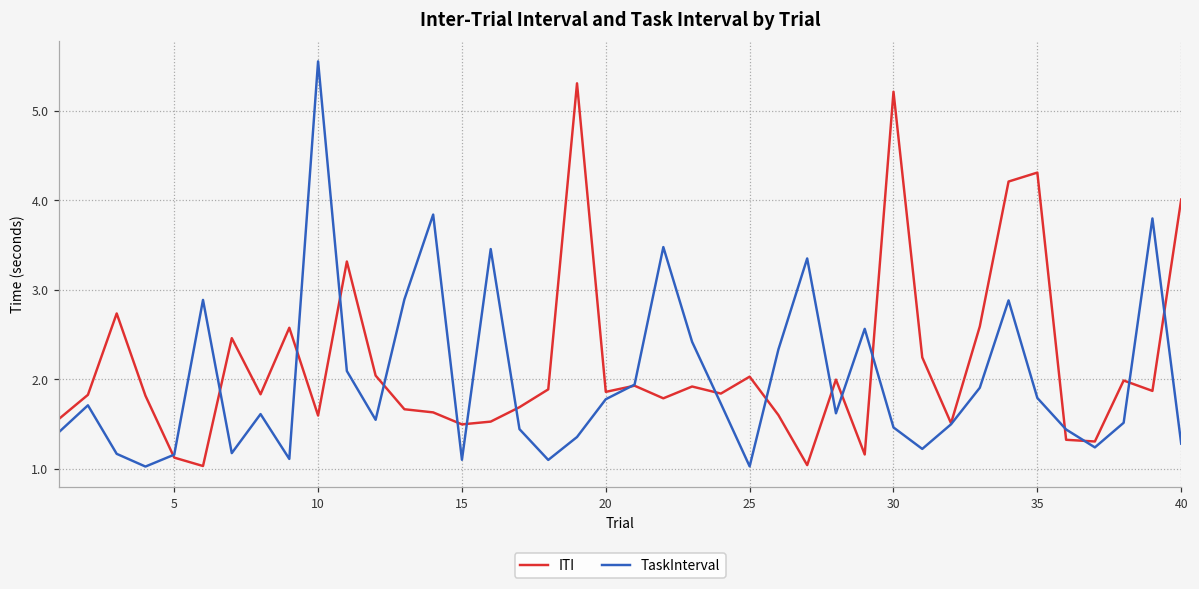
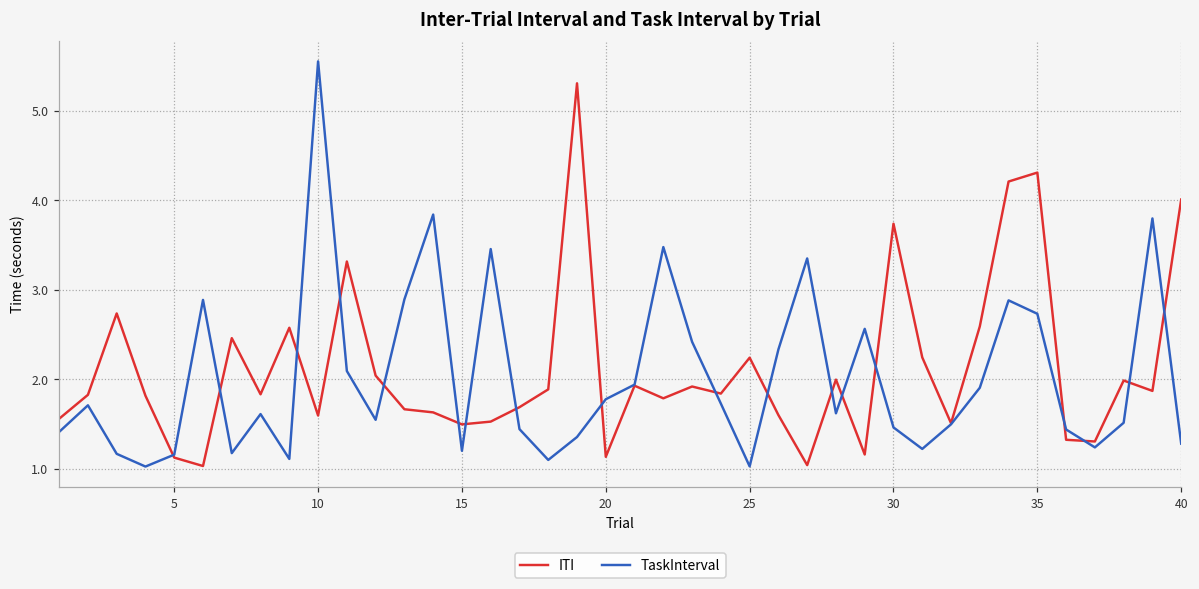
  {
    "ITI": {
      "5": 1.1,
      "10": 1.6,
      "15": 1.5,
-     "20": 1.9,
-     "25": 2.0,
-     "30": 5.2,
+     "20": 1.1,
+     "25": 2.2,
+     "30": 3.7,
      "35": 4.3,
      "40": 4.0
    },
    "TaskInterval": {
      "5": 1.2,
      "10": 5.5,
-     "15": 1.1,
+     "15": 1.2,
      "20": 1.8,
      "25": 1.0,
      "30": 1.5,
-     "35": 1.8,
+     "35": 2.7,
      "40": 1.3
    }
  }
